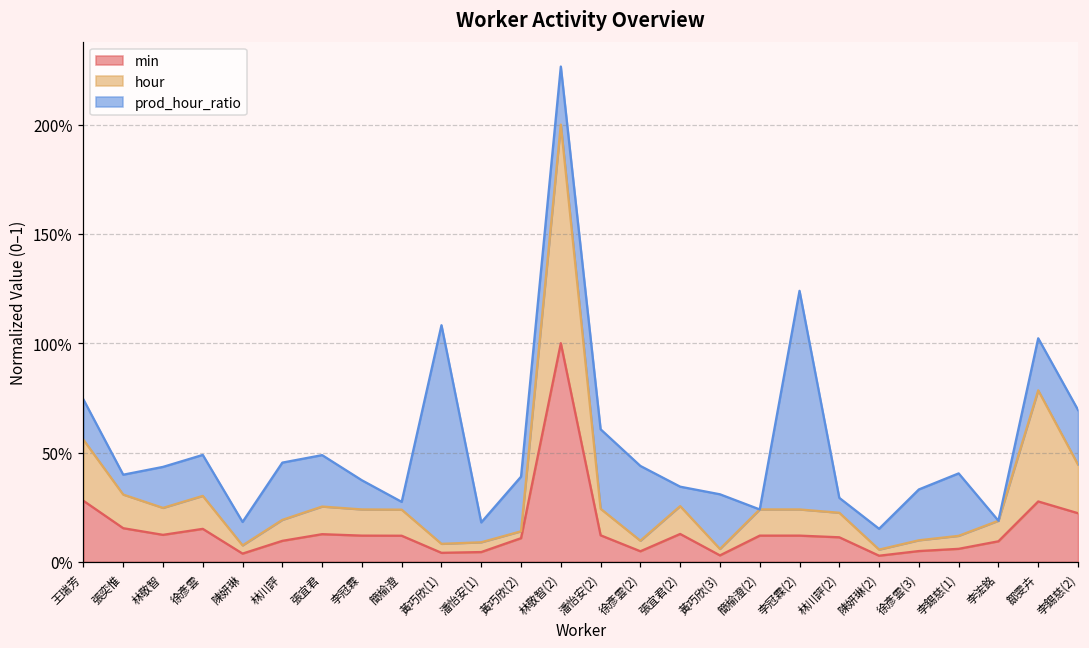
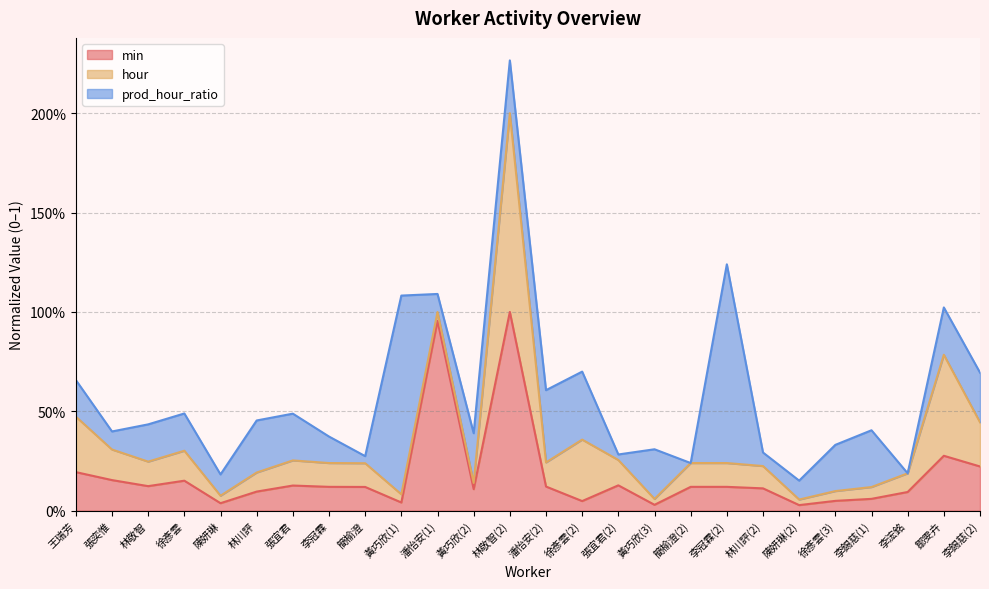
  {
    "min": {
-     "王瑞芳": "28%",
+     "王瑞芳": "19%",
      "張奕惟": "15%",
      "林敬智": "12%",
      "徐彥雲": "15%",
      "陳妍琳": "4%",
      "林川評": "10%",
      "張宜君": "13%",
      "李冠霖": "12%",
      "簡榆澄": "12%",
      "黃巧欣(1)": "4%",
-     "潘怡安(1)": "4%",
+     "潘怡安(1)": "95%",
      "黃巧欣(2)": "11%",
      "林敬智(2)": "100%",
      "潘怡安(2)": "12%",
      "徐彥雲(2)": "5%",
      "張宜君(2)": "13%",
      "黃巧欣(3)": "3%",
      "簡榆澄(2)": "12%",
      "李冠霖(2)": "12%",
      "林川評(2)": "11%",
      "陳妍琳(2)": "3%",
      "徐彥雲(3)": "5%",
      "李錫慈(1)": "6%",
      "李浤銘": "9%",
      "鄒雯卉": "28%",
      "李錫慈(2)": "22%"
    },
    "hour": {
      "王瑞芳": "28%",
      "張奕惟": "15%",
      "林敬智": "12%",
      "徐彥雲": "15%",
      "陳妍琳": "4%",
      "林川評": "10%",
      "張宜君": "13%",
      "李冠霖": "12%",
      "簡榆澄": "12%",
      "黃巧欣(1)": "4%",
      "潘怡安(1)": "4%",
      "黃巧欣(2)": "3%",
      "林敬智(2)": "100%",
      "潘怡安(2)": "12%",
-     "徐彥雲(2)": "5%",
+     "徐彥雲(2)": "31%",
      "張宜君(2)": "13%",
      "黃巧欣(3)": "3%",
      "李冠霖(2)": "12%",
      "林川評(2)": "11%",
      "陳妍琳(2)": "3%",
      "徐彥雲(3)": "5%",
      "李錫慈(1)": "6%",
      "鄒雯卉": "51%",
      "李錫慈(2)": "22%"
    },
    "prod_hour_ratio": {
      "王瑞芳": "18%",
      "張奕惟": "9%",
      "林敬智": "19%",
      "徐彥雲": "19%",
      "陳妍琳": "11%",
      "林川評": "26%",
      "張宜君": "24%",
      "李冠霖": "13%",
      "簡榆澄": "4%",
      "黃巧欣(1)": "100%",
      "潘怡安(1)": "9%",
      "黃巧欣(2)": "25%",
      "林敬智(2)": "27%",
      "潘怡安(2)": "36%",
      "徐彥雲(2)": "34%",
-     "張宜君(2)": "9%",
+     "張宜君(2)": "3%",
      "黃巧欣(3)": "25%",
      "李冠霖(2)": "100%",
      "林川評(2)": "7%",
      "陳妍琳(2)": "10%",
      "徐彥雲(3)": "23%",
      "李錫慈(1)": "29%",
      "鄒雯卉": "24%",
      "李錫慈(2)": "25%"
    }
  }
